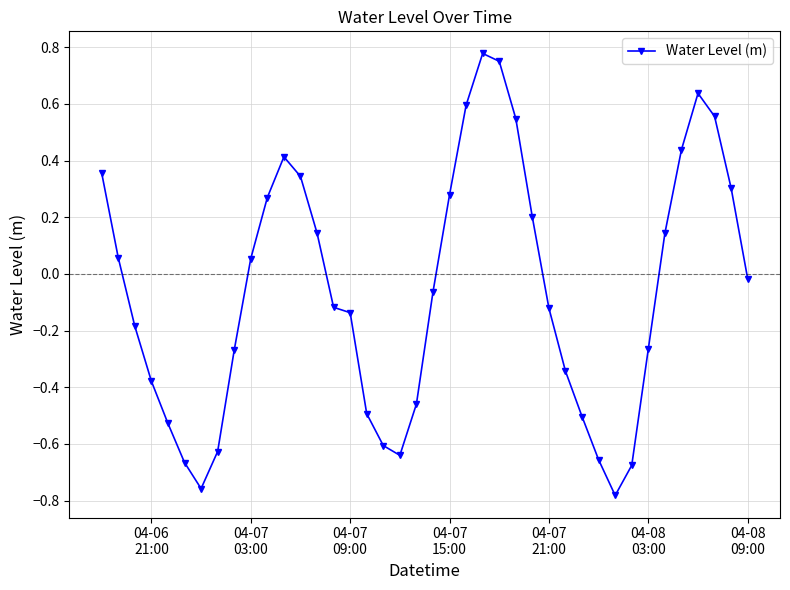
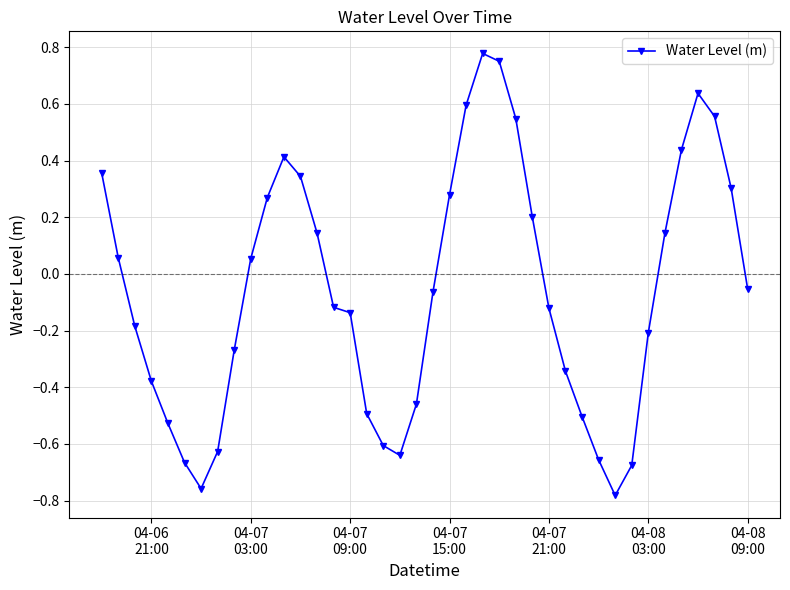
  {
    "04-06 21:00": -0.38,
    "04-07 03:00": 0.05,
    "04-07 09:00": -0.14,
    "04-07 15:00": 0.28,
    "04-07 21:00": -0.12,
-   "04-08 03:00": -0.27,
-   "04-08 09:00": -0.02
+   "04-08 03:00": -0.21,
+   "04-08 09:00": -0.05
  }
